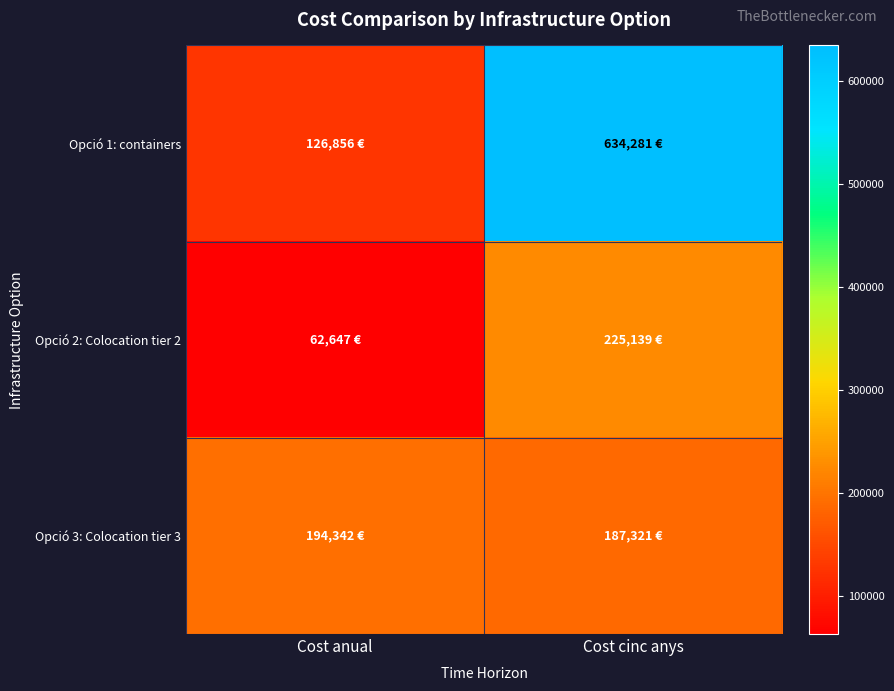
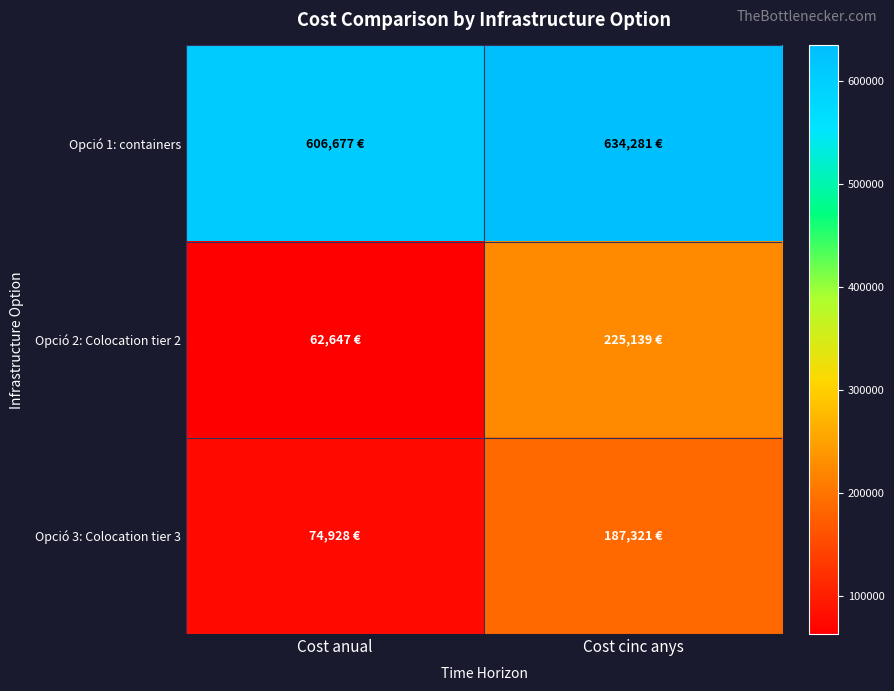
  {
    "Opció 1: containers": {
-     "Cost anual": "126,856",
+     "Cost anual": "606,677",
      "Cost cinc anys": "634,281"
    },
    "Opció 2: Colocation tier 2": {
      "Cost anual": "62,647",
      "Cost cinc anys": "225,139"
    },
    "Opció 3: Colocation tier 3": {
-     "Cost anual": "194,342",
+     "Cost anual": "74,928",
      "Cost cinc anys": "187,321"
    }
  }
